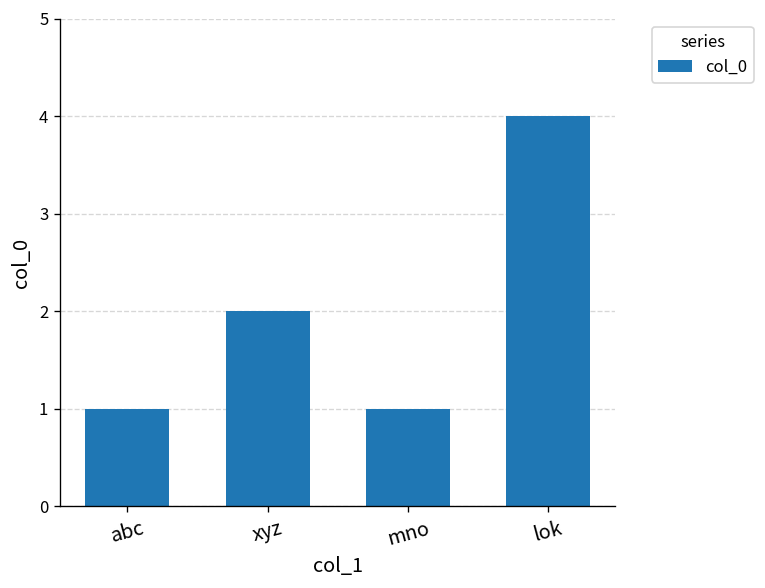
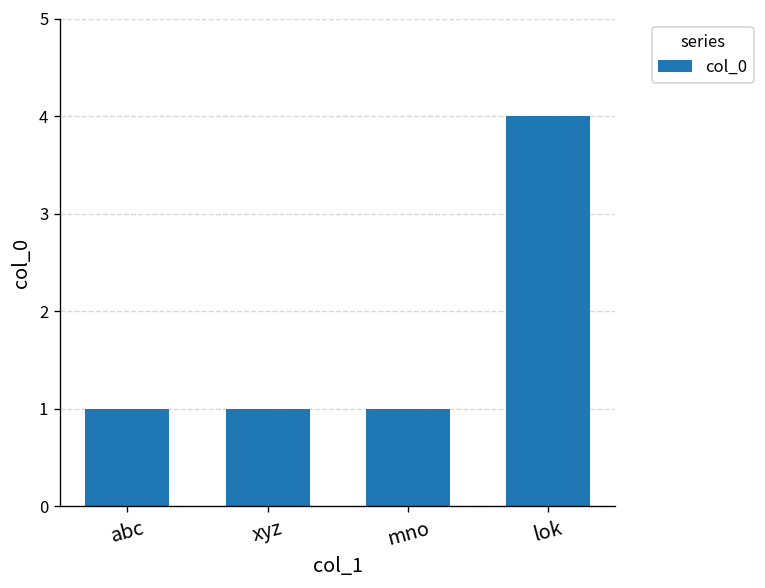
  {
    "abc": 1,
-   "xyz": 2,
+   "xyz": 1,
    "mno": 1,
    "lok": 4
  }
